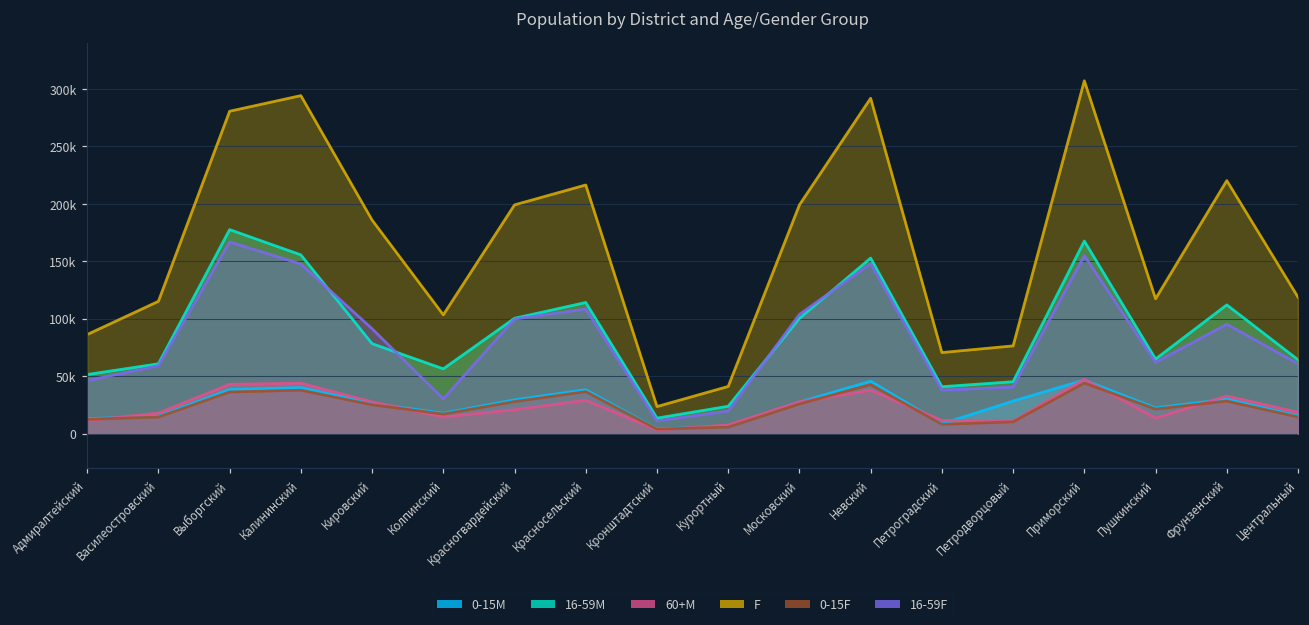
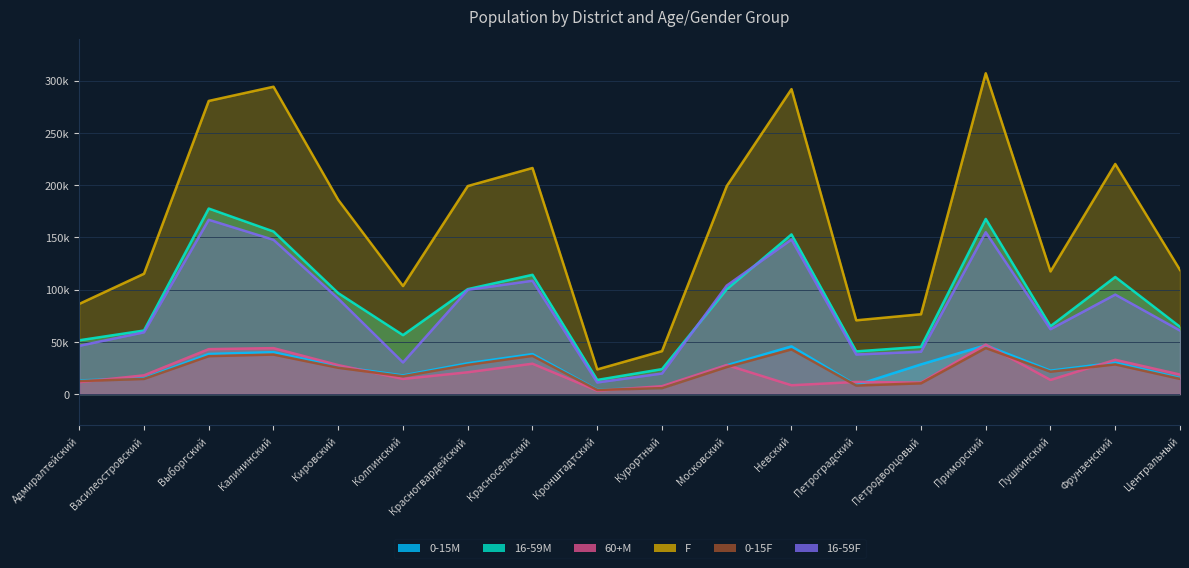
  {
    "0-15M": {
      "Невский": 46000,
      "Петродворцовый": 28000
    },
    "16-59M": {
      "Адмиралтейский": 51000,
      "Выборгский": 178000,
      "Калининский": 156000,
-     "Кировский": 78000,
+     "Кировский": 97000,
      "Колпинский": 56000,
      "Красносельский": 114000,
      "Курортный": 24000,
      "Московский": 100000,
      "Невский": 153000,
      "Петроградский": 41000,
      "Петродворцовый": 45000,
      "Приморский": 168000,
      "Пушкинский": 65000,
      "Фрунзенский": 112000,
      "Центральный": 64000
    },
    "60+M": {
      "Василеостровский": 18000,
      "Выборгский": 43000,
      "Калининский": 44000,
      "Колпинский": 14000,
      "Красногвардейский": 21000,
      "Красносельский": 29000,
-     "Невский": 38000,
+     "Невский": 8000,
      "Петроградский": 12000,
      "Пушкинский": 13000,
      "Фрунзенский": 33000,
      "Центральный": 19000
    },
    "16-59F": {
      "Адмиралтейский": 46000,
      "Выборгский": 167000,
      "Калининский": 148000,
      "Кировский": 91000,
      "Колпинский": 30000,
      "Красносельский": 108000,
      "Курортный": 20000,
      "Московский": 104000,
      "Невский": 148000,
      "Петроградский": 38000,
      "Петродворцовый": 40000,
      "Приморский": 155000,
      "Пушкинский": 62000,
      "Фрунзенский": 95000,
      "Центральный": 61000
    }
  }
